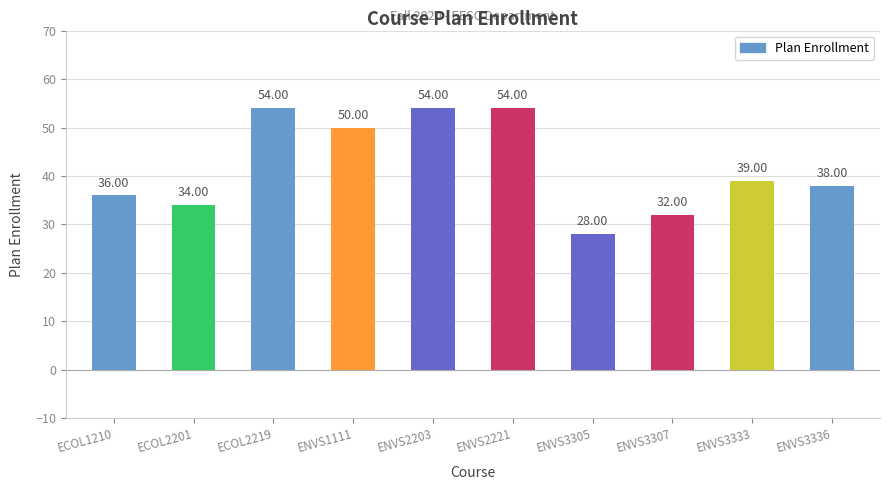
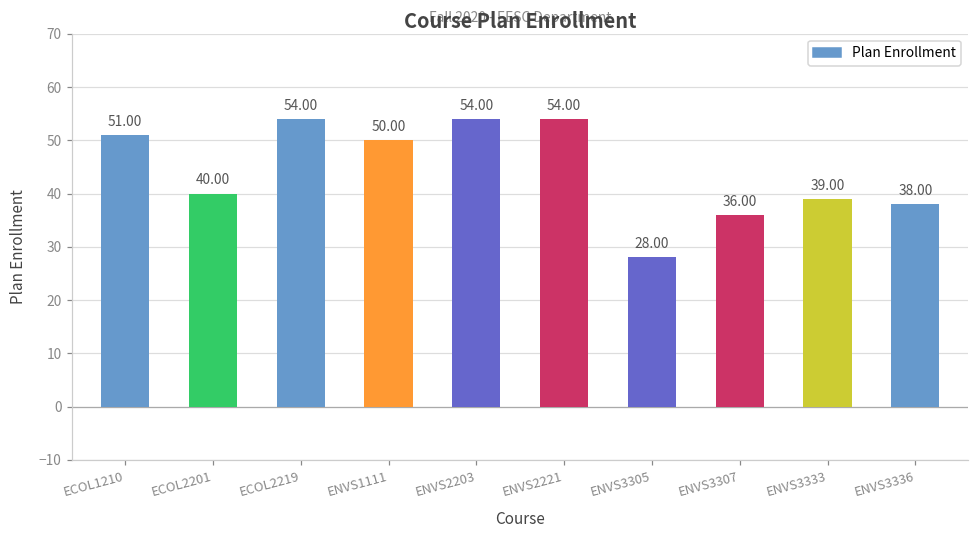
  {
-   "ECOL1210": 36.00,
-   "ECOL2201": 34.00,
+   "ECOL1210": 51.00,
+   "ECOL2201": 40.00,
    "ECOL2219": 54.00,
    "ENVS1111": 50.00,
    "ENVS2203": 54.00,
    "ENVS2221": 54.00,
    "ENVS3305": 28.00,
-   "ENVS3307": 32.00,
+   "ENVS3307": 36.00,
    "ENVS3333": 39.00,
    "ENVS3336": 38.00
  }
